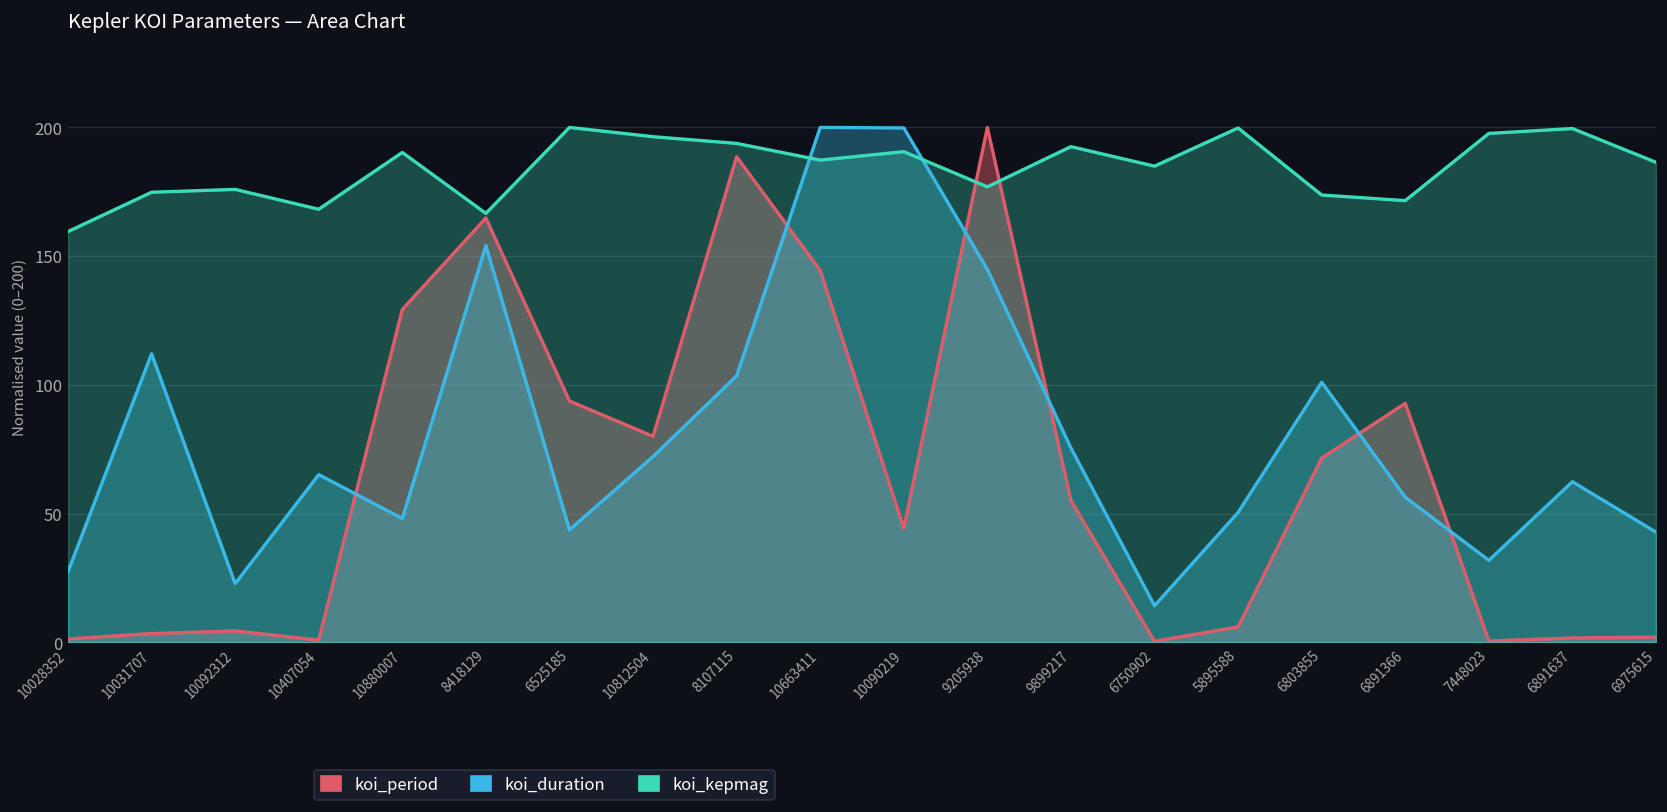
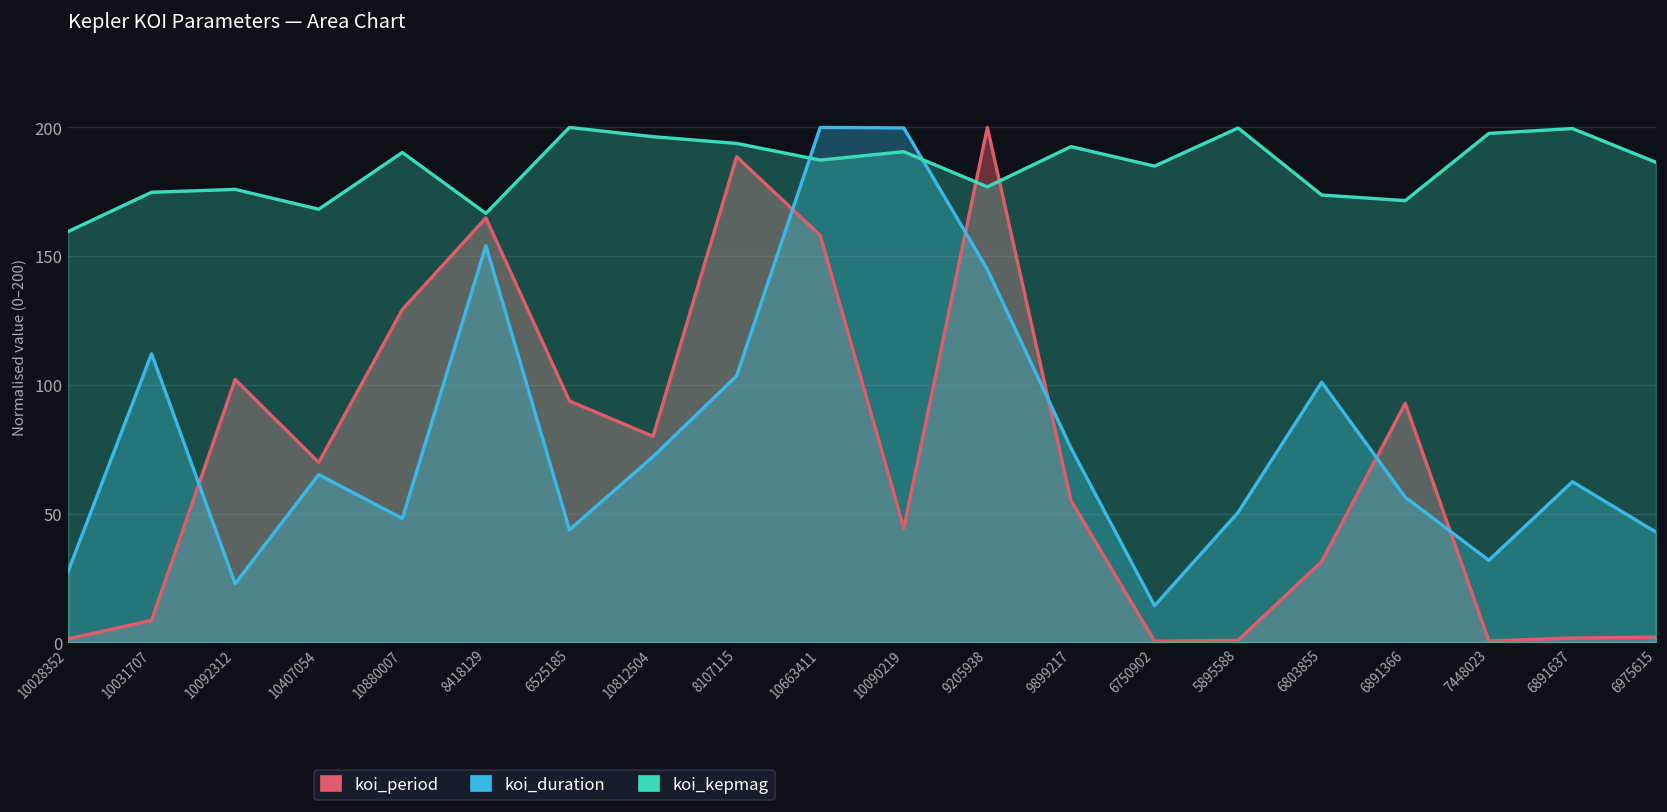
  {
    "koi_period": {
      "10028352": 1,
-     "10031707": 3,
-     "10092312": 4,
-     "10407054": 1,
+     "10031707": 9,
+     "10092312": 102,
+     "10407054": 70,
      "10880007": 129,
      "8418129": 165,
      "6525185": 94,
      "10812504": 80,
      "8107115": 189,
-     "10663411": 144,
+     "10663411": 158,
      "10090219": 44,
      "9205938": 200,
      "9899217": 55,
      "6750902": 0,
-     "5895588": 6,
-     "6803855": 72,
+     "5895588": 1,
+     "6803855": 31,
      "6891366": 93,
      "7448023": 1,
      "6891637": 2,
      "6975615": 2
    }
  }
